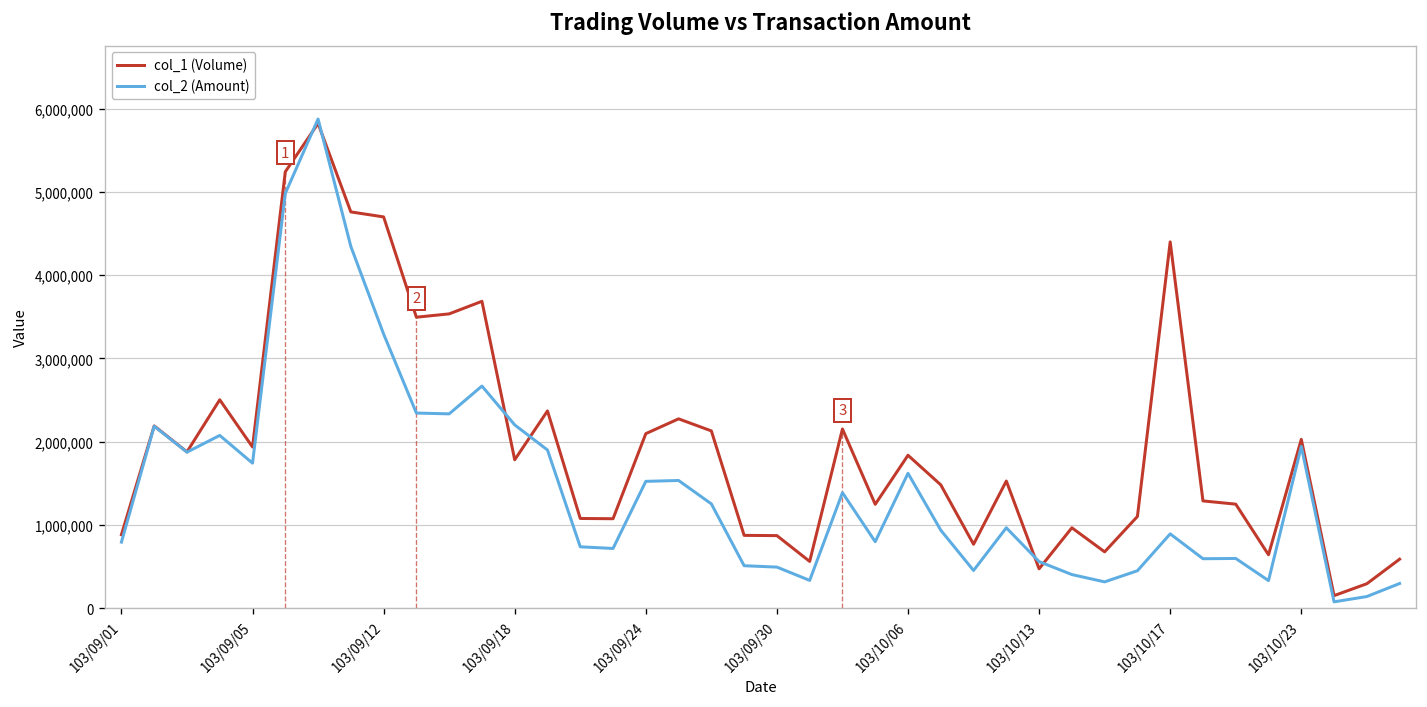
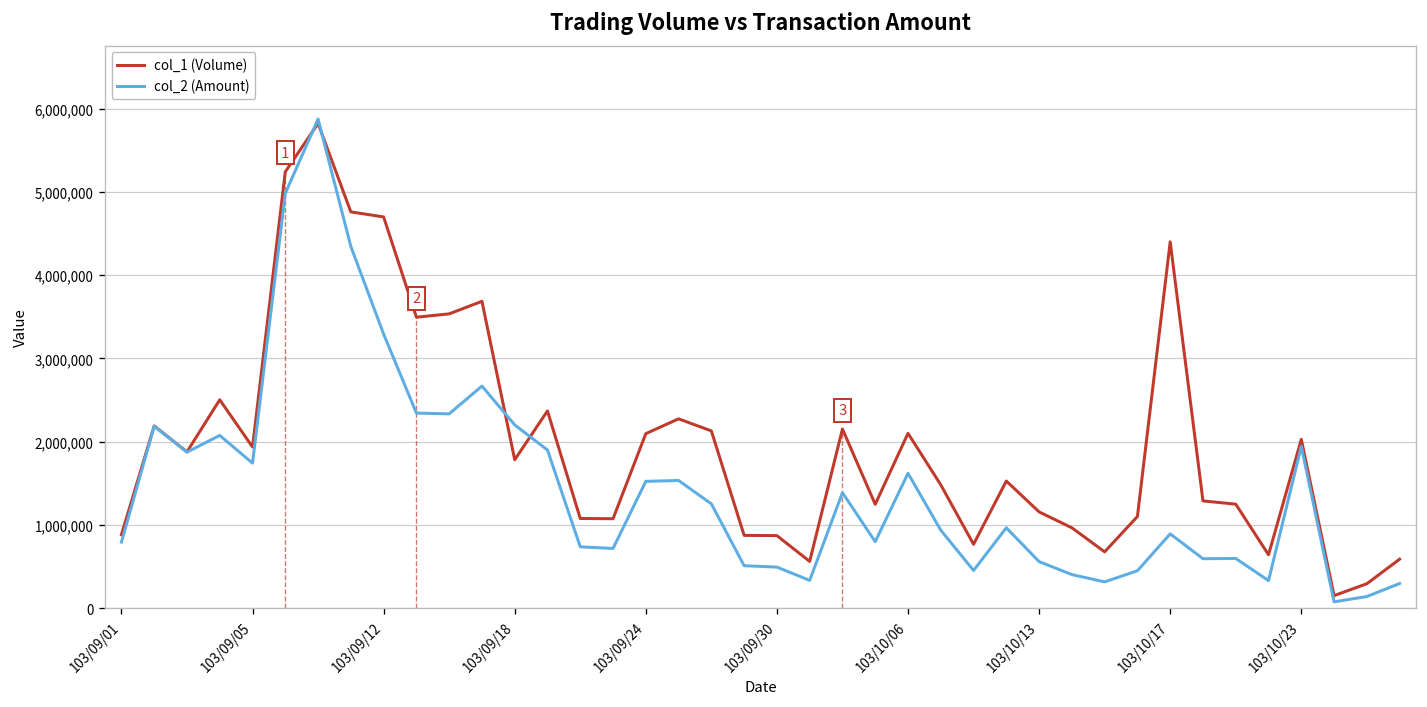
  {
    "col_1 (Volume)": {
      "103/09/01": "900,000",
      "103/09/05": "1,900,000",
      "103/09/12": "4,700,000",
      "103/09/18": "1,800,000",
      "103/09/24": "2,100,000",
      "103/09/30": "900,000",
-     "103/10/06": "1,800,000",
-     "103/10/13": "500,000",
+     "103/10/06": "2,100,000",
+     "103/10/13": "1,200,000",
      "103/10/17": "4,400,000",
      "103/10/23": "2,000,000"
    },
    "col_2 (Amount)": {
      "103/09/01": "800,000",
      "103/09/05": "1,700,000",
      "103/09/12": "3,300,000",
      "103/09/18": "2,200,000",
      "103/09/24": "1,500,000",
      "103/09/30": "500,000",
      "103/10/06": "1,600,000",
      "103/10/13": "600,000",
      "103/10/17": "900,000",
      "103/10/23": "1,900,000"
    }
  }
